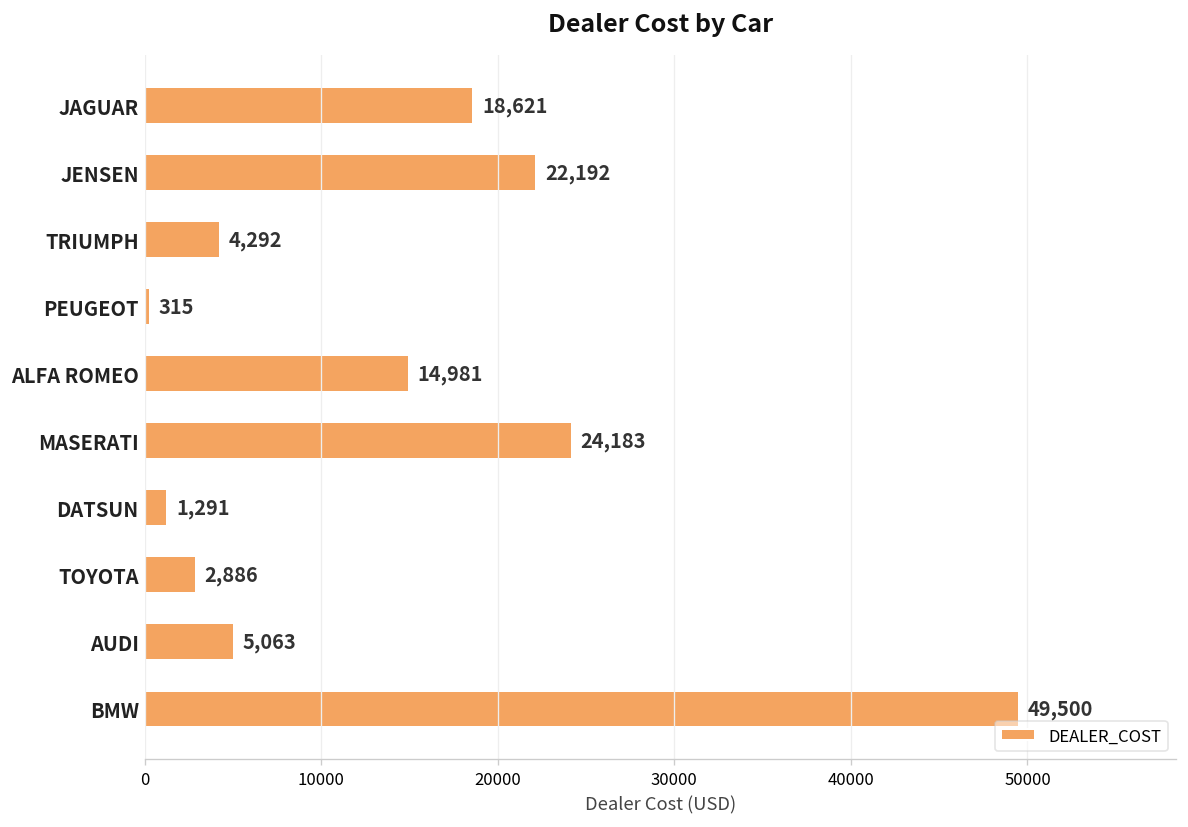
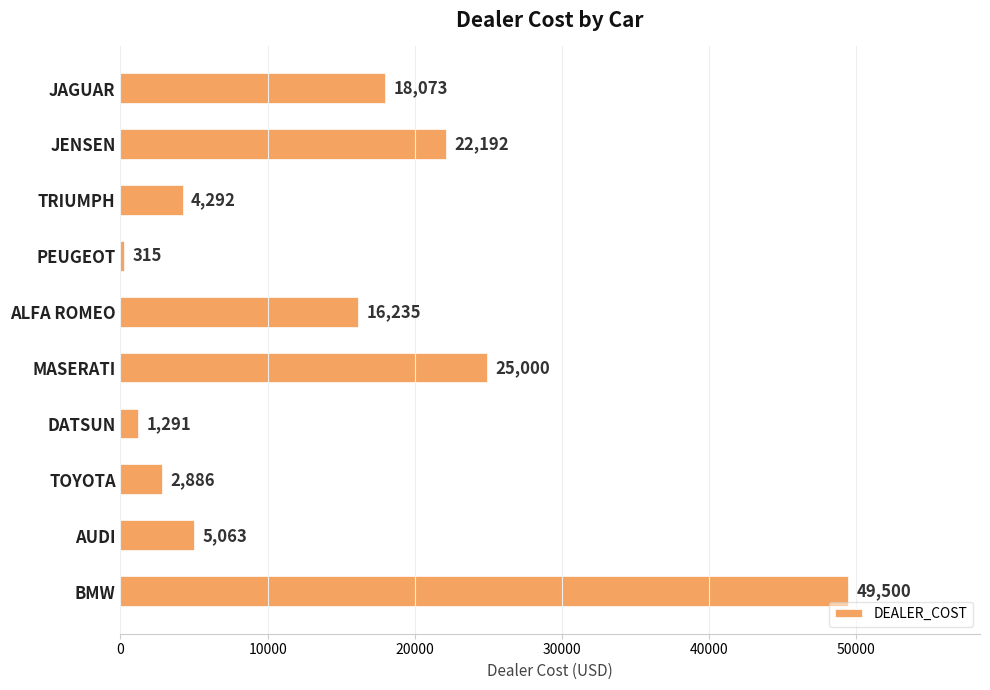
  {
-   "JAGUAR": "18,621",
+   "JAGUAR": "18,073",
    "JENSEN": "22,192",
    "TRIUMPH": "4,292",
    "PEUGEOT": "315",
-   "ALFA ROMEO": "14,981",
-   "MASERATI": "24,183",
+   "ALFA ROMEO": "16,235",
+   "MASERATI": "25,000",
    "DATSUN": "1,291",
    "TOYOTA": "2,886",
    "AUDI": "5,063",
    "BMW": "49,500"
  }
